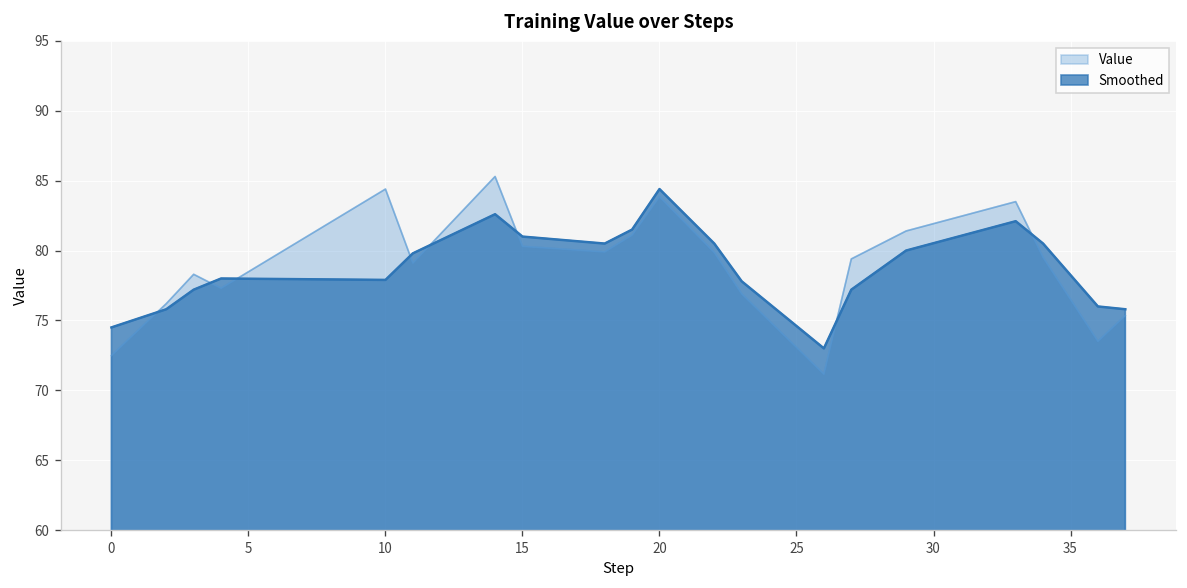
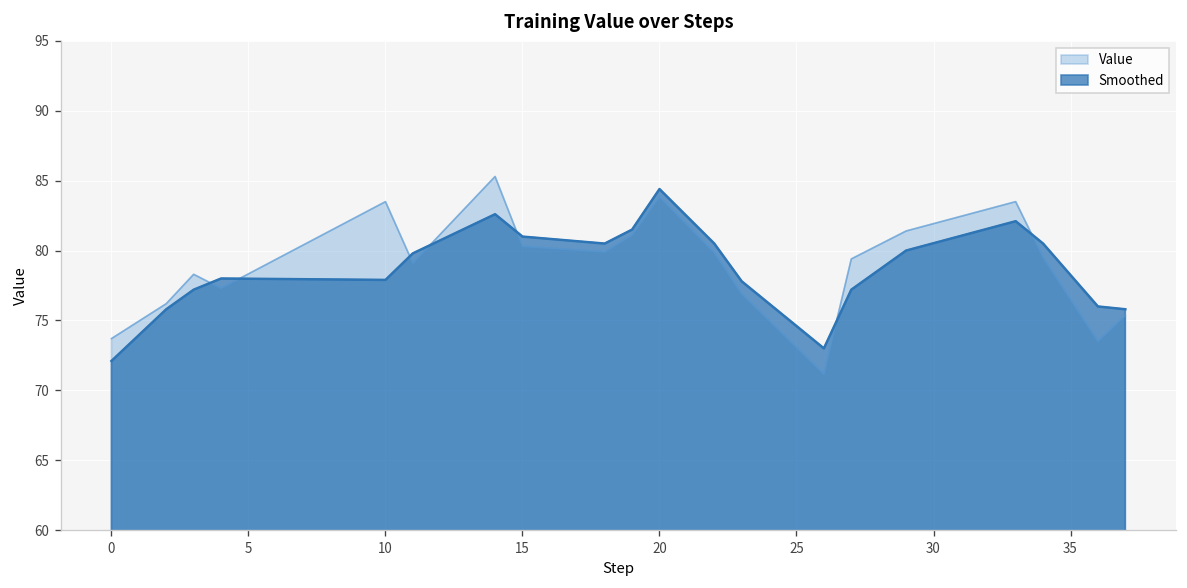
  {
    "Value": {
-     "0": 72.5,
-     "10": 84.4,
+     "0": 73.7,
+     "10": 83.5,
      "15": 80.3,
      "20": 83.8
    },
    "Smoothed": {
-     "0": 74.5,
+     "0": 72.1,
      "10": 77.9,
      "15": 81.0,
      "20": 84.4
    }
  }
